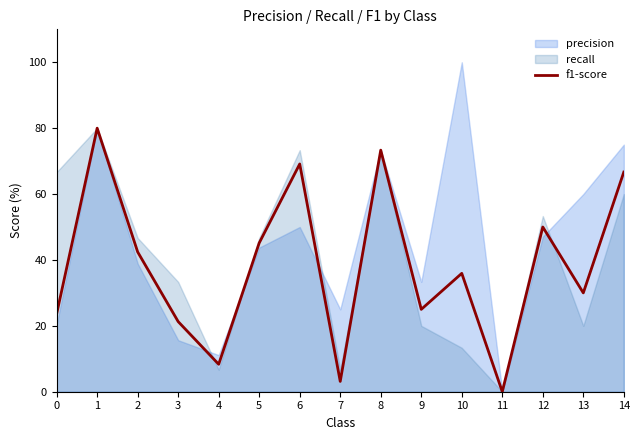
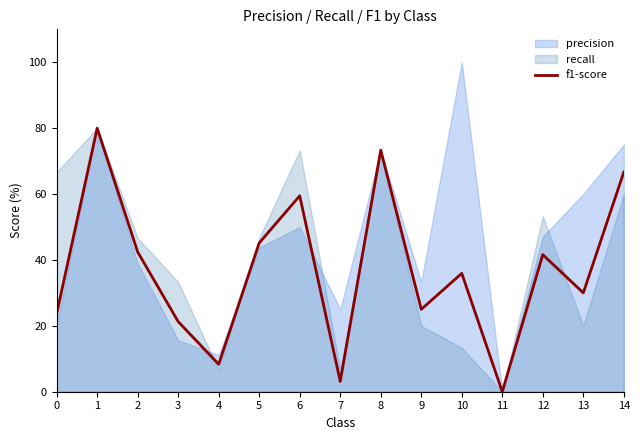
  {
    "f1-score": {
      "0": 24,
      "2": 42,
      "3": 21,
      "4": 8,
      "5": 45,
-     "6": 69,
+     "6": 59,
      "7": 3,
      "9": 25,
      "10": 36,
-     "12": 50,
+     "12": 42,
      "13": 30,
      "14": 67
    }
  }
